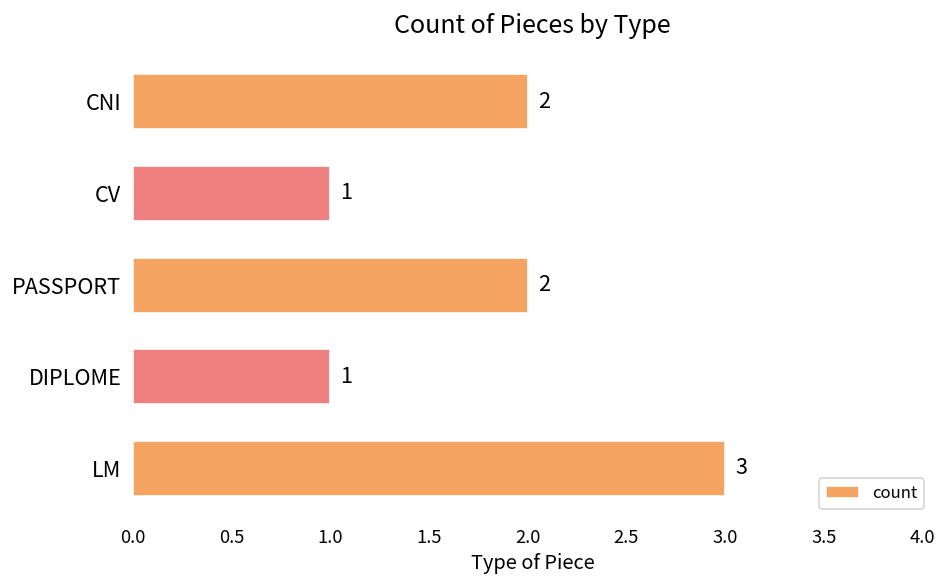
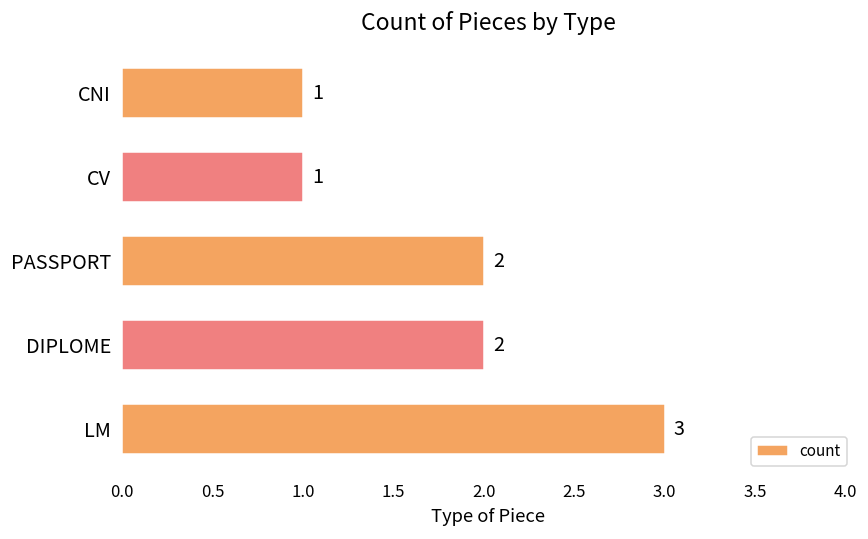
  {
-   "CNI": 2,
+   "CNI": 1,
    "CV": 1,
    "PASSPORT": 2,
-   "DIPLOME": 1,
+   "DIPLOME": 2,
    "LM": 3
  }
